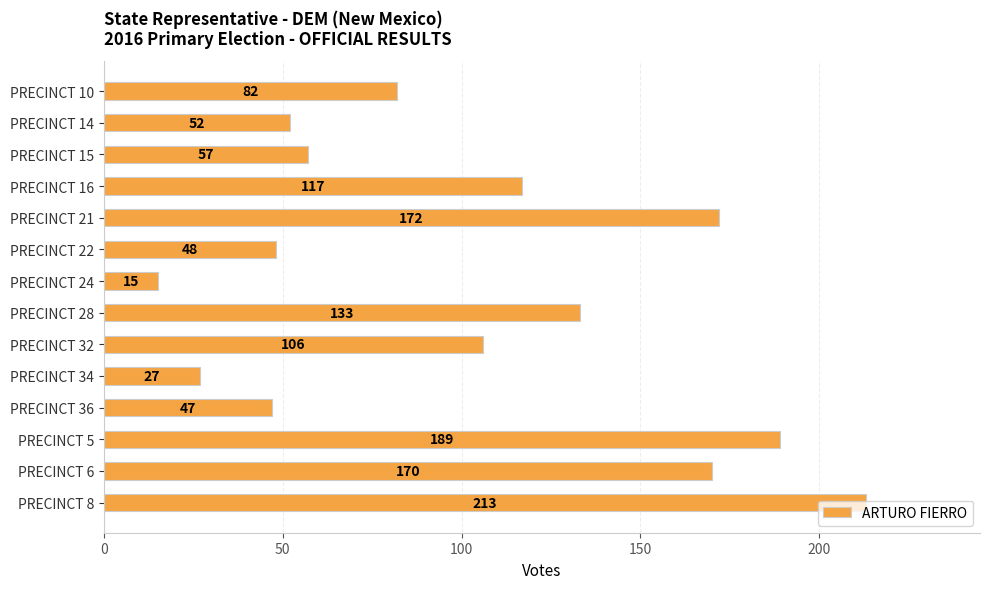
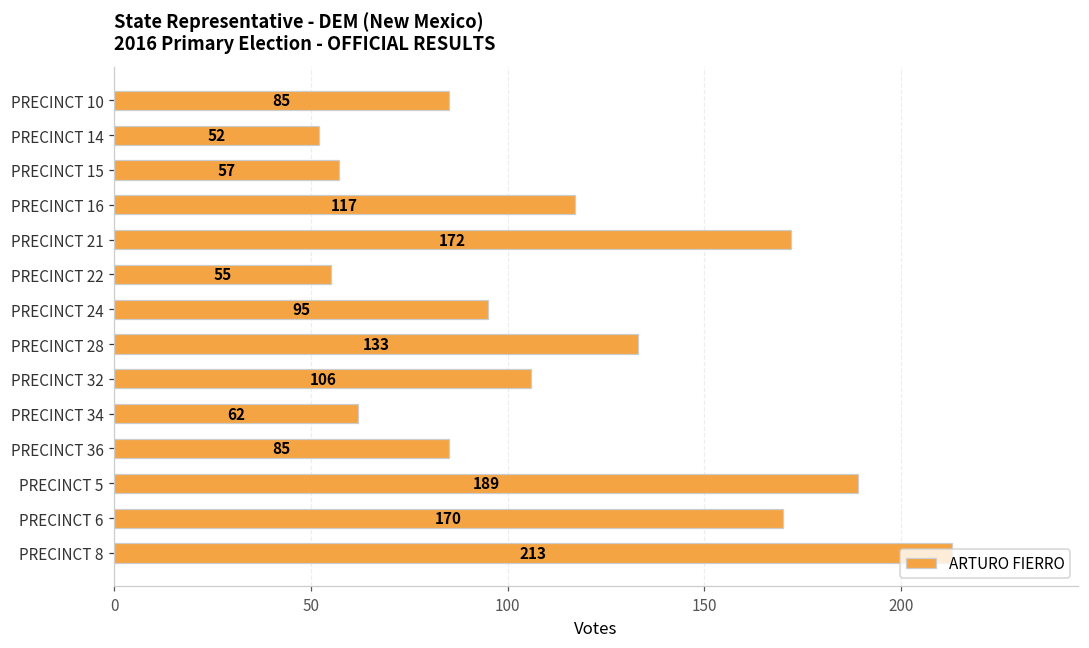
  {
-   "PRECINCT 10": 82,
+   "PRECINCT 10": 85,
    "PRECINCT 14": 52,
    "PRECINCT 15": 57,
    "PRECINCT 16": 117,
    "PRECINCT 21": 172,
-   "PRECINCT 22": 48,
-   "PRECINCT 24": 15,
+   "PRECINCT 22": 55,
+   "PRECINCT 24": 95,
    "PRECINCT 28": 133,
    "PRECINCT 32": 106,
-   "PRECINCT 34": 27,
-   "PRECINCT 36": 47,
+   "PRECINCT 34": 62,
+   "PRECINCT 36": 85,
    "PRECINCT 5": 189,
    "PRECINCT 6": 170
  }
